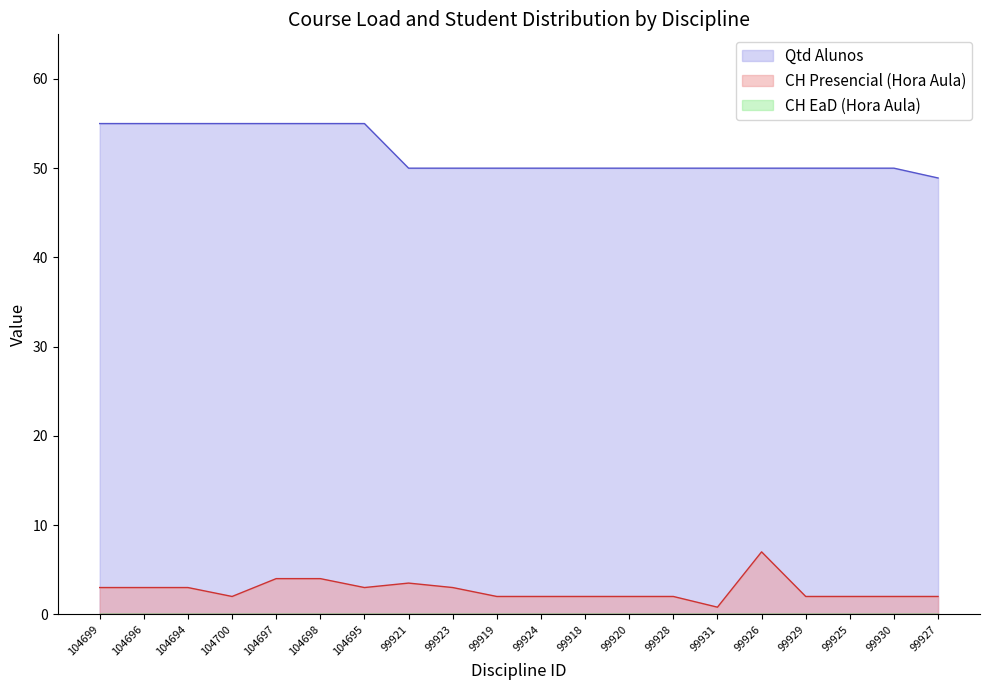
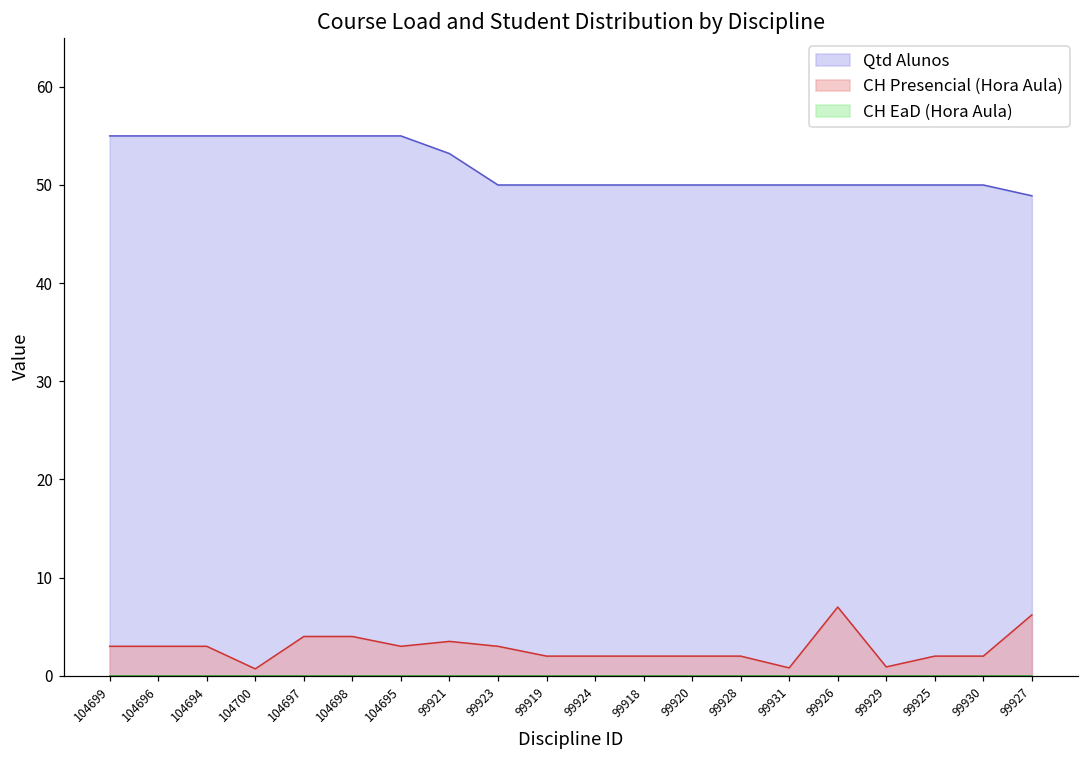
  {
    "Qtd Alunos": {
      "104699": 55,
      "104696": 55,
      "104694": 55,
      "104700": 55,
      "104697": 55,
      "104698": 55,
      "104695": 55,
-     "99921": 50,
+     "99921": 53,
      "99923": 50,
      "99919": 50,
      "99924": 50,
      "99918": 50,
      "99920": 50,
      "99928": 50,
      "99931": 50,
      "99926": 50,
      "99929": 50,
      "99925": 50,
      "99930": 50,
      "99927": 49
    },
    "CH Presencial (Hora Aula)": {
      "104699": 3,
      "104696": 3,
      "104694": 3,
-     "104700": 2,
+     "104700": 1,
      "104697": 4,
      "104698": 4,
      "104695": 3,
      "99921": 4,
      "99923": 3,
      "99919": 2,
      "99924": 2,
      "99918": 2,
      "99920": 2,
      "99928": 2,
      "99931": 1,
      "99926": 7,
-     "99929": 2,
+     "99929": 1,
      "99925": 2,
      "99930": 2,
-     "99927": 2
+     "99927": 6
    },
    "CH EaD (Hora Aula)": {
      "104699": 0,
      "104696": 0,
      "104694": 0,
      "104700": 0,
      "104697": 0,
      "104698": 0,
      "104695": 0,
      "99921": 0,
      "99923": 0,
      "99919": 0,
      "99924": 0,
      "99918": 0,
      "99920": 0,
      "99928": 0,
      "99931": 0,
      "99926": 0,
      "99929": 0,
      "99925": 0,
      "99930": 0,
      "99927": 0
    }
  }
